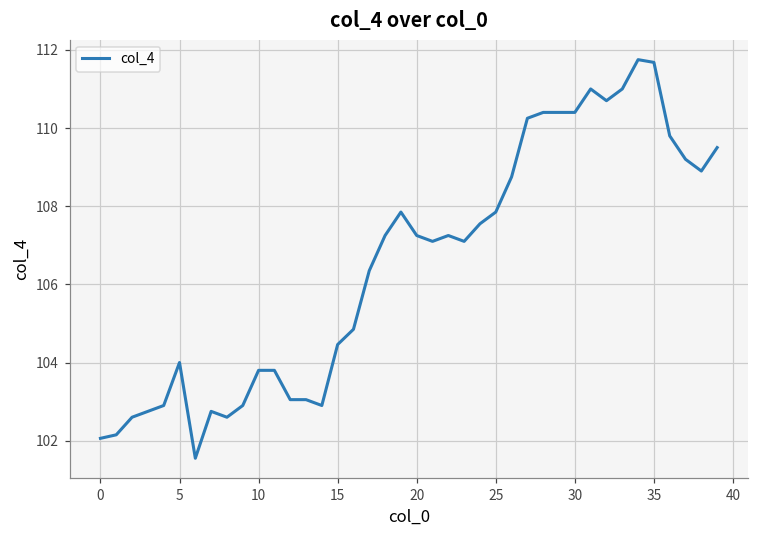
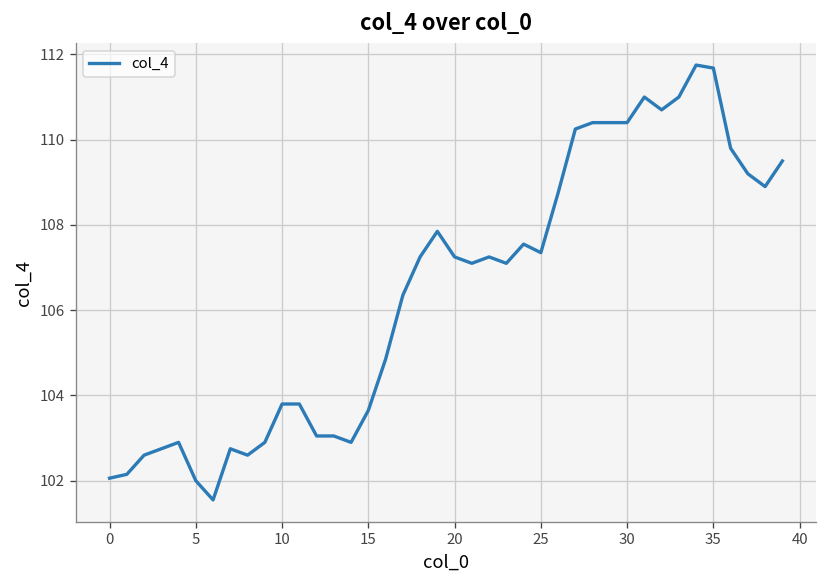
  {
    "0": 102.1,
-   "5": 104,
+   "5": 102,
    "10": 103.8,
-   "15": 104.5,
+   "15": 103.7,
    "20": 107.3,
-   "25": 107.9,
+   "25": 107.4,
    "30": 110.4,
    "35": 111.7
  }
